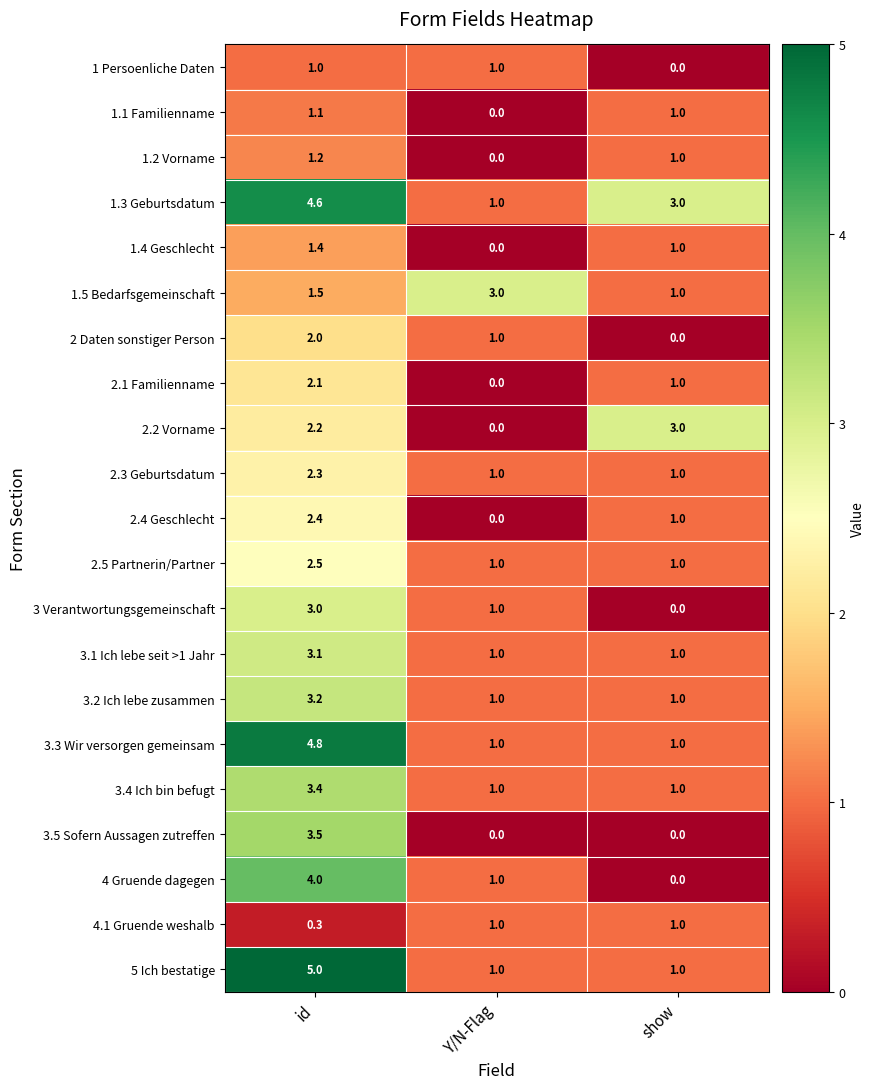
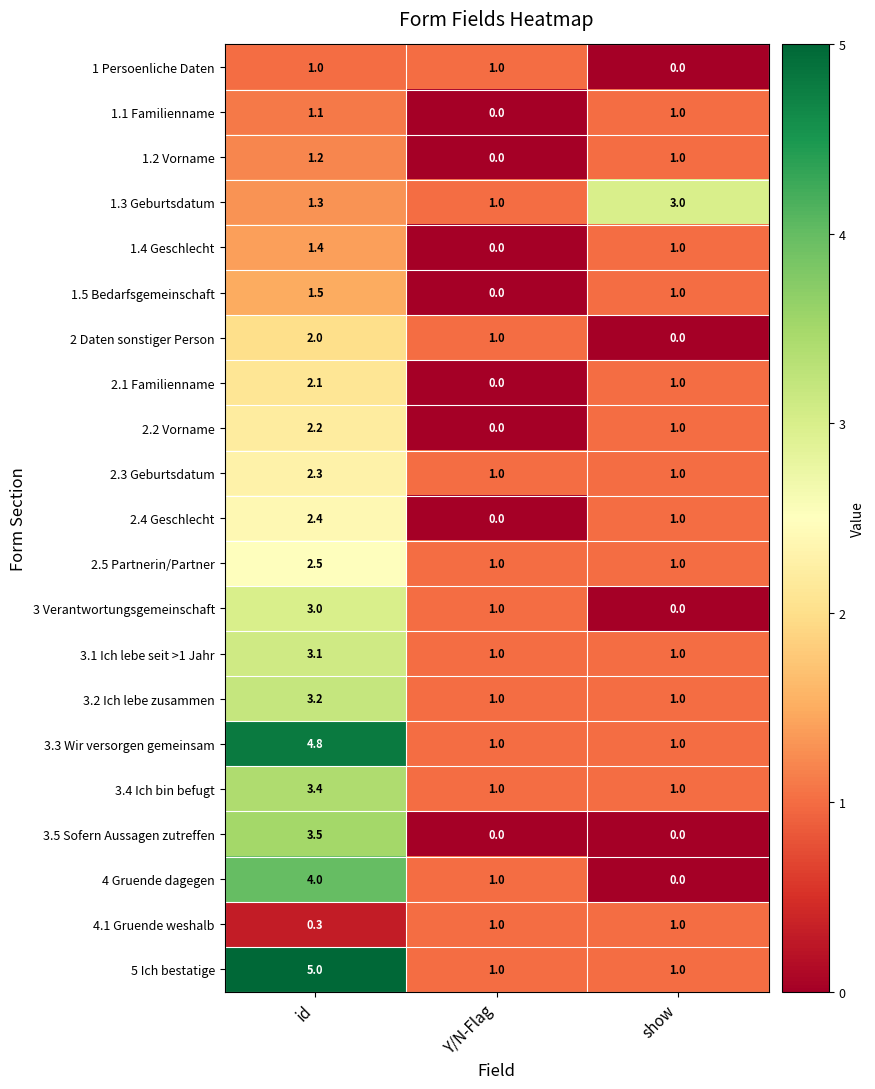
  {
    "1 Persoenliche Daten": {
      "id": 1.0,
      "Y/N-Flag": 1.0,
      "show": 0.0
    },
    "1.1 Familienname": {
      "id": 1.1,
      "Y/N-Flag": 0.0,
      "show": 1.0
    },
    "1.2 Vorname": {
      "id": 1.2,
      "Y/N-Flag": 0.0,
      "show": 1.0
    },
    "1.3 Geburtsdatum": {
-     "id": 4.6,
+     "id": 1.3,
      "Y/N-Flag": 1.0,
      "show": 3.0
    },
    "1.4 Geschlecht": {
      "id": 1.4,
      "Y/N-Flag": 0.0,
      "show": 1.0
    },
    "1.5 Bedarfsgemeinschaft": {
      "id": 1.5,
-     "Y/N-Flag": 3.0,
+     "Y/N-Flag": 0.0,
      "show": 1.0
    },
    "2 Daten sonstiger Person": {
      "id": 2.0,
      "Y/N-Flag": 1.0,
      "show": 0.0
    },
    "2.1 Familienname": {
      "id": 2.1,
      "Y/N-Flag": 0.0,
      "show": 1.0
    },
    "2.2 Vorname": {
      "id": 2.2,
      "Y/N-Flag": 0.0,
-     "show": 3.0
+     "show": 1.0
    },
    "2.3 Geburtsdatum": {
      "id": 2.3,
      "Y/N-Flag": 1.0,
      "show": 1.0
    },
    "2.4 Geschlecht": {
      "id": 2.4,
      "Y/N-Flag": 0.0,
      "show": 1.0
    },
    "2.5 Partnerin/Partner": {
      "id": 2.5,
      "Y/N-Flag": 1.0,
      "show": 1.0
    },
    "3 Verantwortungsgemeinschaft": {
      "id": 3.0,
      "Y/N-Flag": 1.0,
      "show": 0.0
    },
    "3.1 Ich lebe seit >1 Jahr": {
      "id": 3.1,
      "Y/N-Flag": 1.0,
      "show": 1.0
    },
    "3.2 Ich lebe zusammen": {
      "id": 3.2,
      "Y/N-Flag": 1.0,
      "show": 1.0
    },
    "3.3 Wir versorgen gemeinsam": {
      "id": 4.8,
      "Y/N-Flag": 1.0,
      "show": 1.0
    },
    "3.4 Ich bin befugt": {
      "id": 3.4,
      "Y/N-Flag": 1.0,
      "show": 1.0
    },
    "3.5 Sofern Aussagen zutreffen": {
      "id": 3.5,
      "Y/N-Flag": 0.0,
      "show": 0.0
    },
    "4 Gruende dagegen": {
      "id": 4.0,
      "Y/N-Flag": 1.0,
      "show": 0.0
    },
    "4.1 Gruende weshalb": {
      "id": 0.3,
      "Y/N-Flag": 1.0,
      "show": 1.0
    },
    "5 Ich bestatige": {
      "id": 5.0,
      "Y/N-Flag": 1.0,
      "show": 1.0
    }
  }
